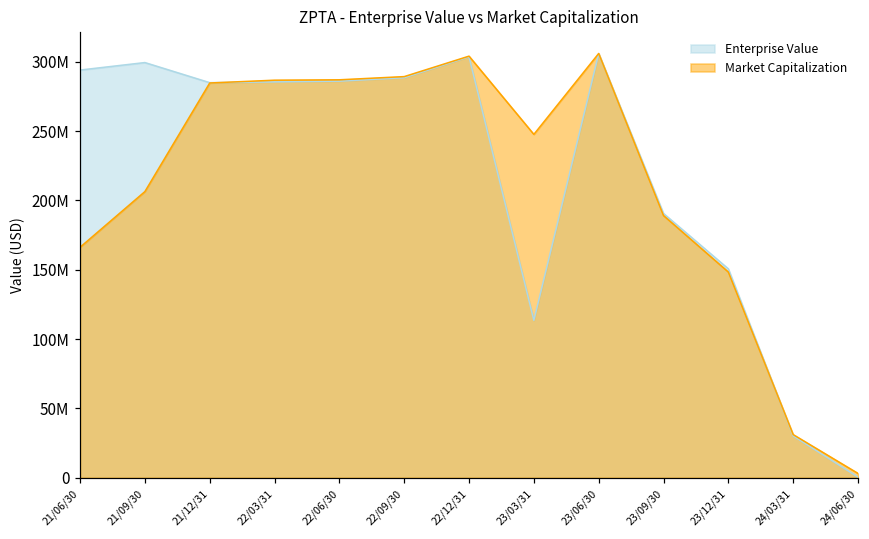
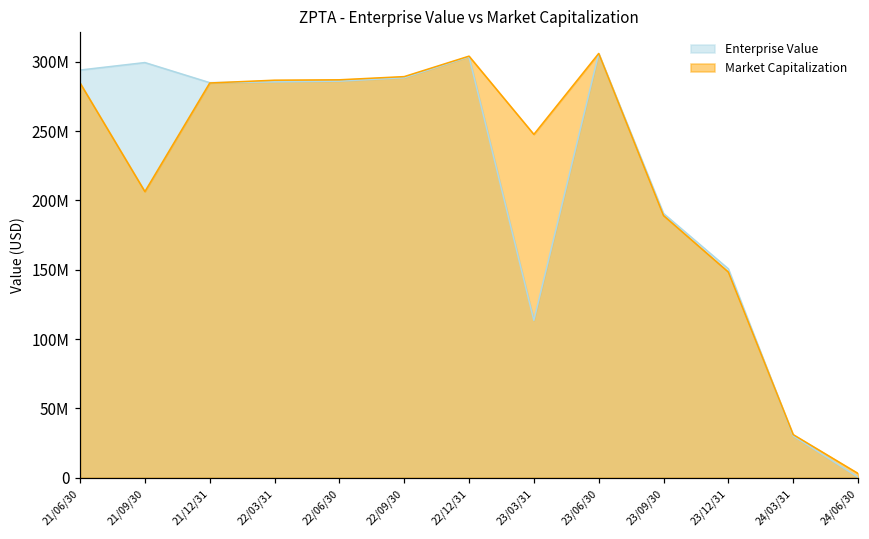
  {
    "Enterprise Value": {
      "21/06/30": 294000000,
      "21/09/30": 299000000,
      "23/03/31": 113000000,
      "23/12/31": 151000000,
      "24/06/30": 0
    },
    "Market Capitalization": {
-     "21/06/30": 166000000,
+     "21/06/30": 285000000,
      "21/09/30": 206000000,
      "23/03/31": 248000000,
      "23/12/31": 148000000,
      "24/06/30": 3000000
    }
  }
